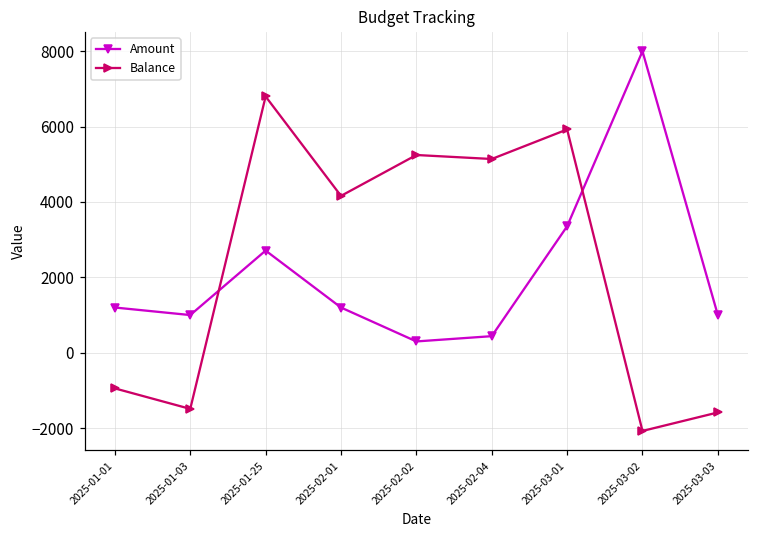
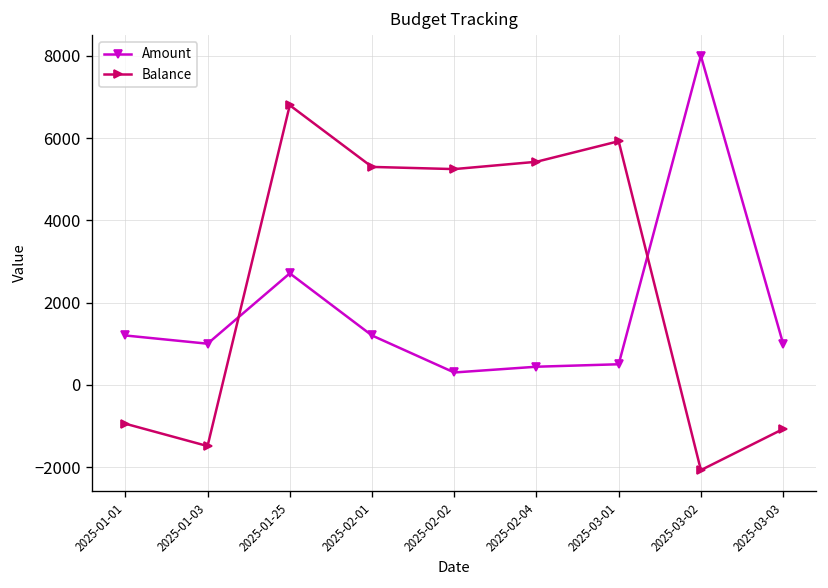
  {
    "Amount": {
      "2025-01-01": 1200,
      "2025-01-03": 1000,
      "2025-01-25": 2700,
      "2025-02-01": 1200,
      "2025-02-02": 300,
      "2025-02-04": 400,
-     "2025-03-01": 3400,
+     "2025-03-01": 500,
      "2025-03-02": 8000,
      "2025-03-03": 1000
    },
    "Balance": {
      "2025-01-01": -900,
      "2025-01-03": -1500,
      "2025-01-25": 6800,
-     "2025-02-01": 4200,
+     "2025-02-01": 5300,
      "2025-02-02": 5200,
-     "2025-02-04": 5100,
+     "2025-02-04": 5400,
      "2025-03-01": 5900,
      "2025-03-02": -2100,
-     "2025-03-03": -1600
+     "2025-03-03": -1100
    }
  }
